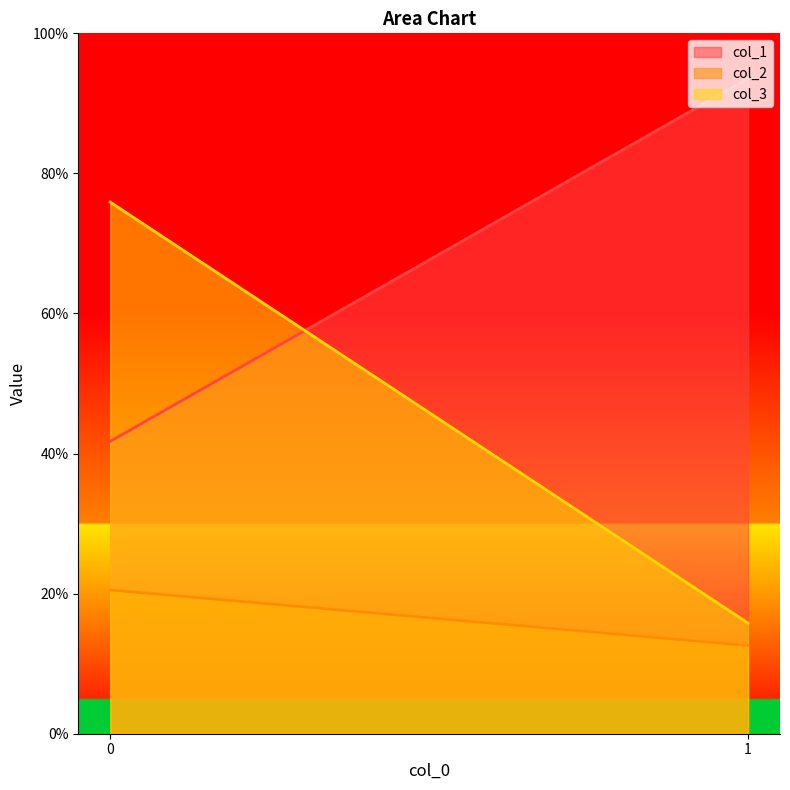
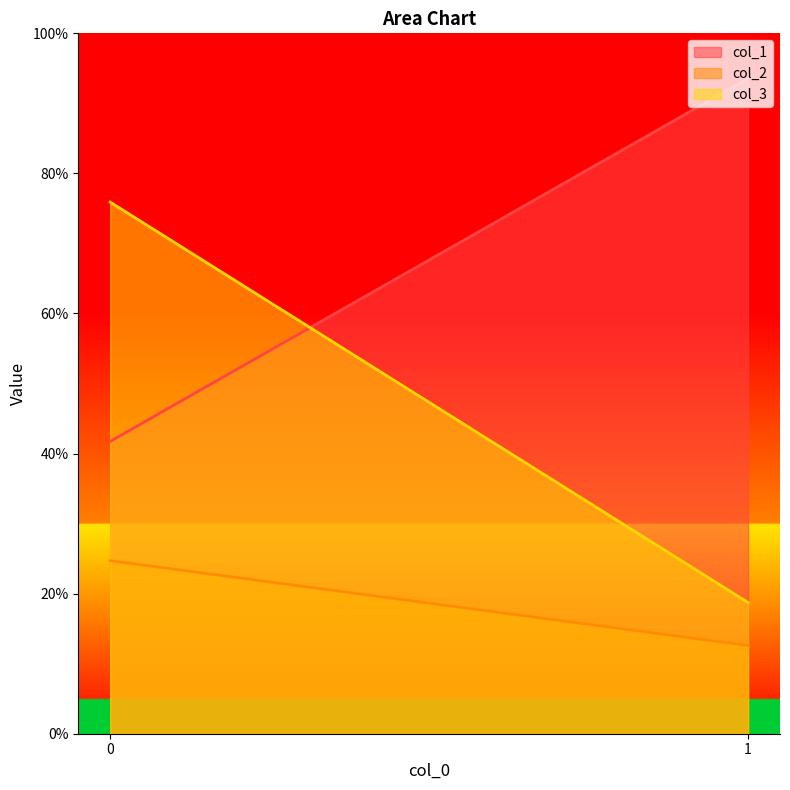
  {
    "col_1": {
      "0": "42%"
    },
    "col_2": {
-     "0": "21%",
+     "0": "25%",
      "1": "13%"
    },
    "col_3": {
      "0": "76%",
-     "1": "16%"
+     "1": "19%"
    }
  }
